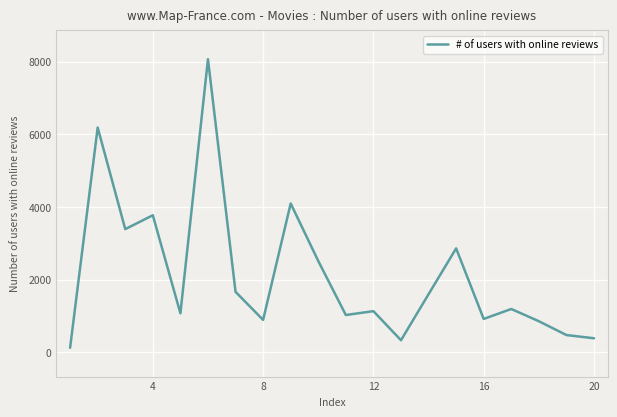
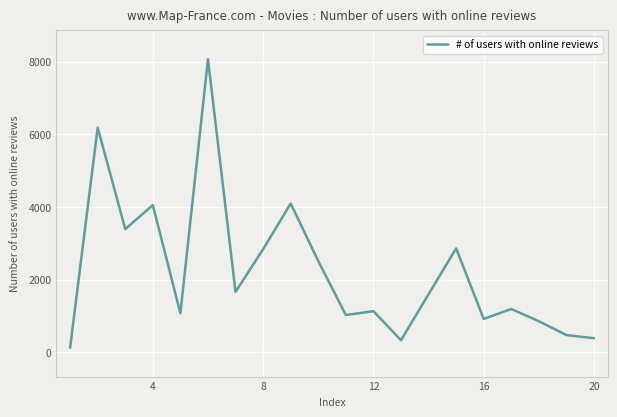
  {
-   "4": 3800,
-   "8": 900,
+   "4": 4100,
+   "8": 2800,
    "12": 1100,
    "16": 900,
    "20": 400
  }
